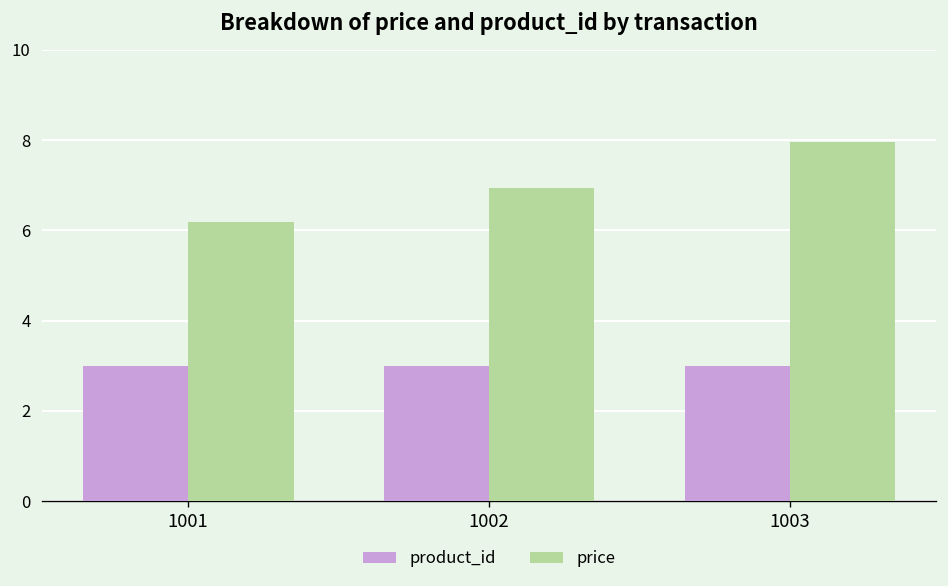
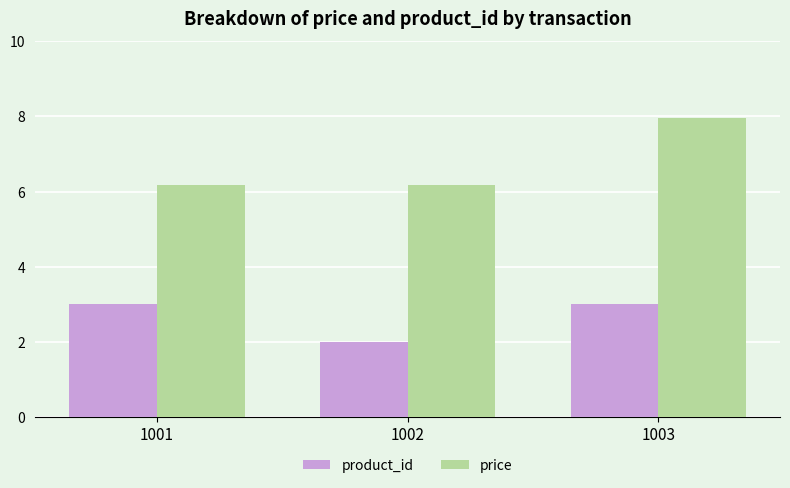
  {
    "product_id": {
      "1001": 3,
-     "1002": 3,
+     "1002": 2,
      "1003": 3
    },
    "price": {
      "1001": 6.2,
-     "1002": 7.0,
+     "1002": 6.2,
      "1003": 8.0
    }
  }
